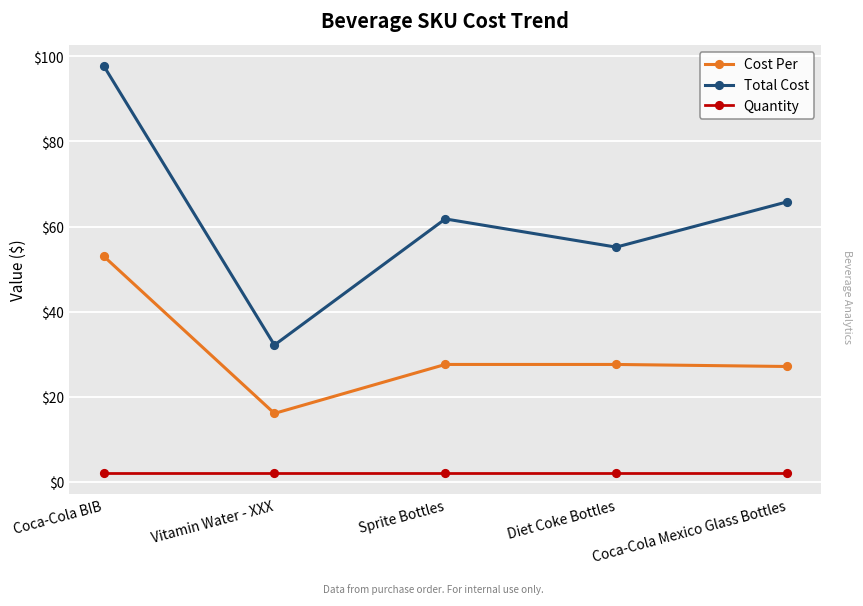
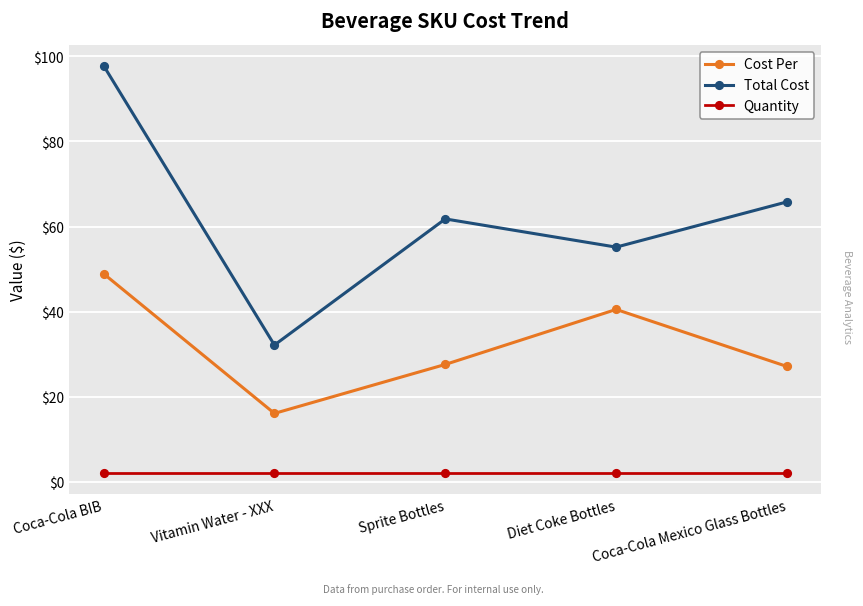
  {
    "Cost Per": {
-     "Coca-Cola BIB": "$53",
+     "Coca-Cola BIB": "$49",
      "Vitamin Water - XXX": "$16",
      "Sprite Bottles": "$28",
-     "Diet Coke Bottles": "$28",
+     "Diet Coke Bottles": "$41",
      "Coca-Cola Mexico Glass Bottles": "$27"
    },
    "Total Cost": {
      "Coca-Cola BIB": "$98",
      "Vitamin Water - XXX": "$32",
      "Sprite Bottles": "$62",
      "Diet Coke Bottles": "$55",
      "Coca-Cola Mexico Glass Bottles": "$66"
    },
    "Quantity": {
      "Coca-Cola BIB": "$2",
      "Vitamin Water - XXX": "$2",
      "Sprite Bottles": "$2",
      "Diet Coke Bottles": "$2",
      "Coca-Cola Mexico Glass Bottles": "$2"
    }
  }
